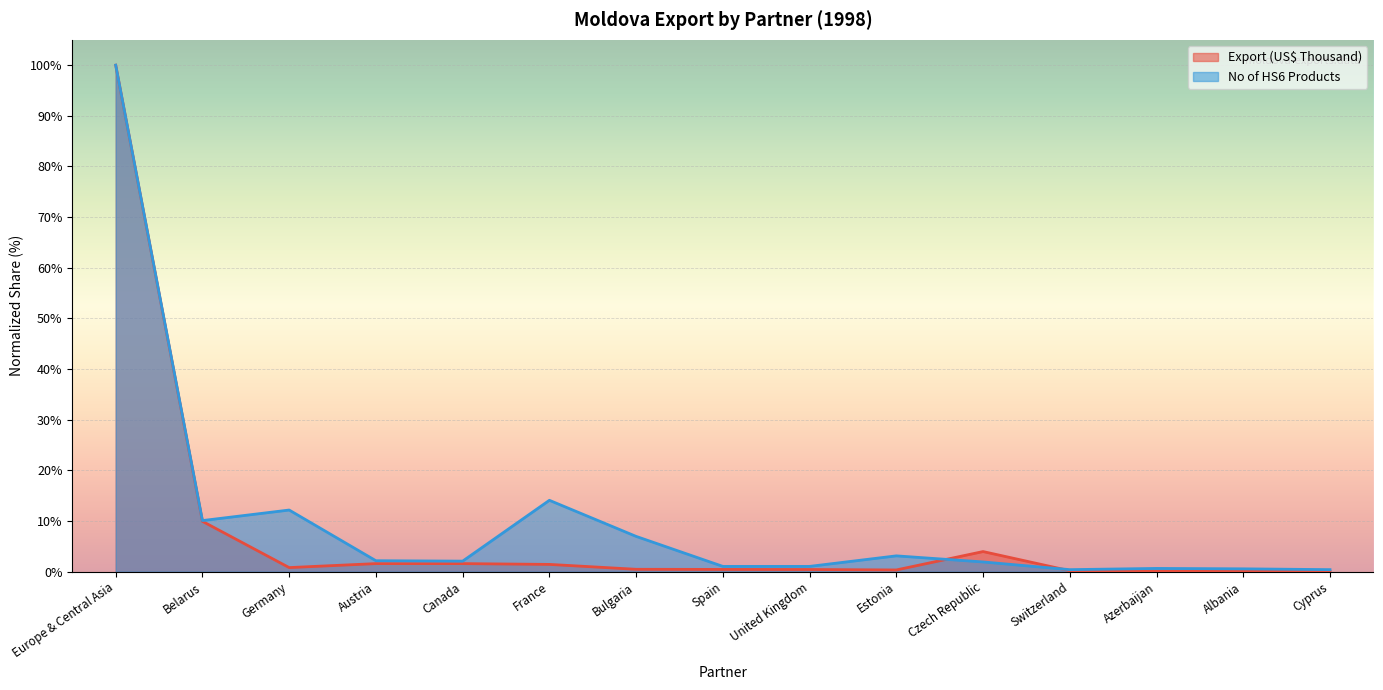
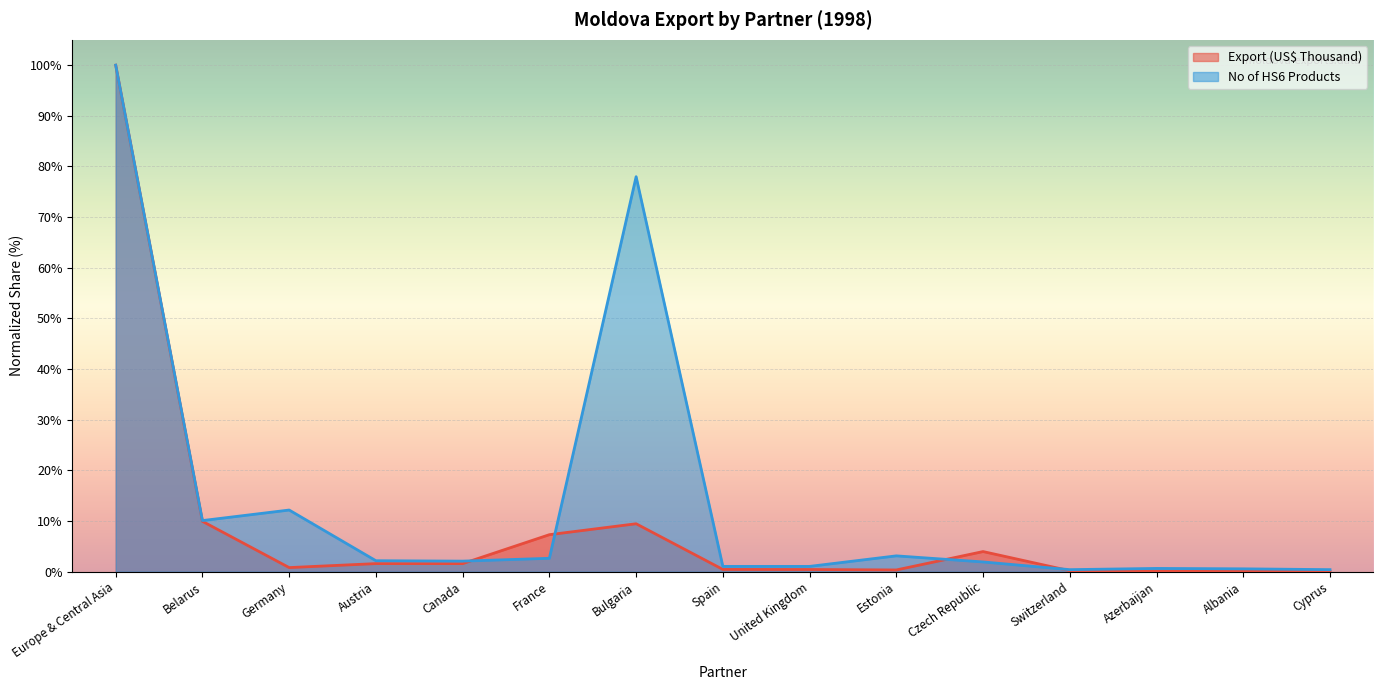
  {
    "Export (US$ Thousand)": {
      "Germany": "1%",
      "Austria": "2%",
-     "France": "1%",
-     "Bulgaria": "0%",
+     "France": "7%",
+     "Bulgaria": "9%",
      "Spain": "0%",
      "United Kingdom": "0%",
      "Estonia": "0%",
      "Czech Republic": "4%",
      "Azerbaijan": "0%"
    },
    "No of HS6 Products": {
      "Germany": "12%",
      "Austria": "2%",
-     "France": "14%",
-     "Bulgaria": "7%",
+     "France": "3%",
+     "Bulgaria": "78%",
      "Spain": "1%",
      "United Kingdom": "1%",
      "Estonia": "3%",
      "Czech Republic": "2%",
      "Azerbaijan": "1%"
    }
  }
